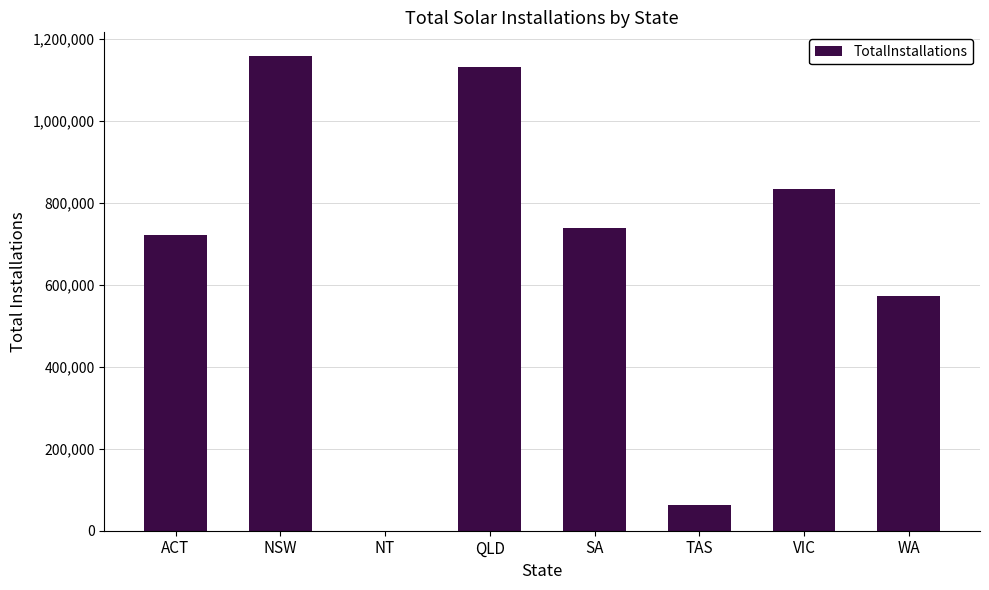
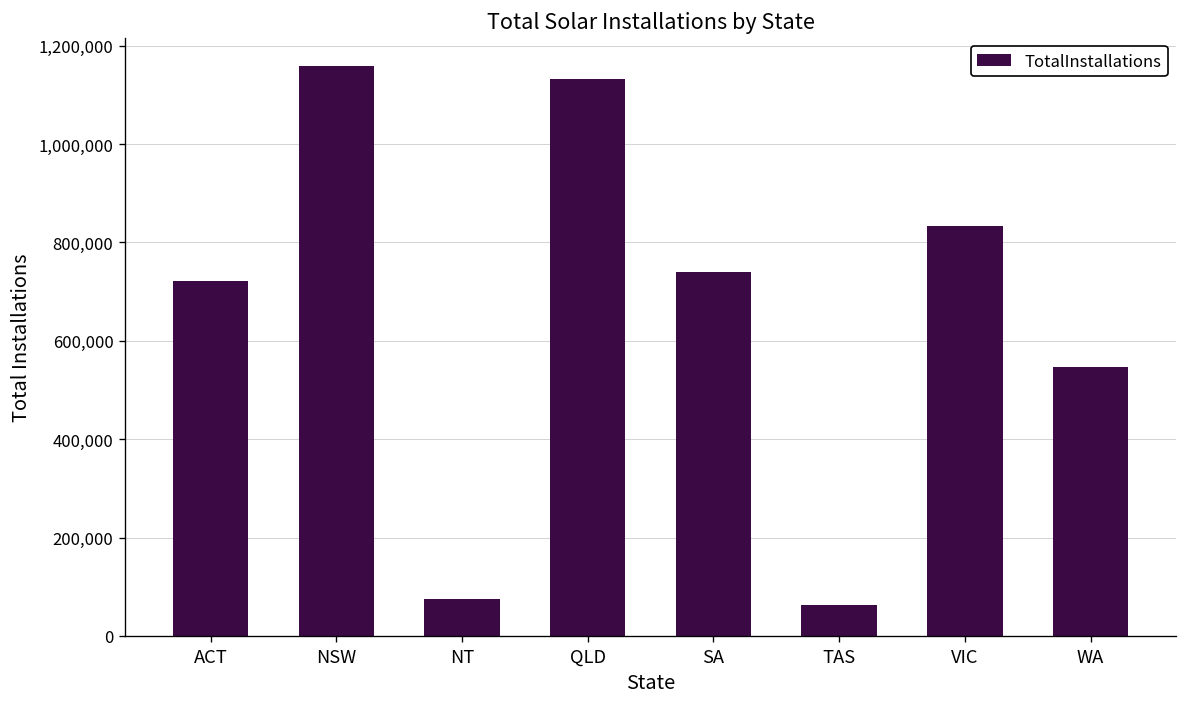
  {
    "ACT": "720,000",
    "NSW": "1,160,000",
-   "NT": "0",
+   "NT": "80,000",
    "QLD": "1,130,000",
    "SA": "740,000",
    "TAS": "60,000",
    "VIC": "830,000",
-   "WA": "570,000"
+   "WA": "550,000"
  }
